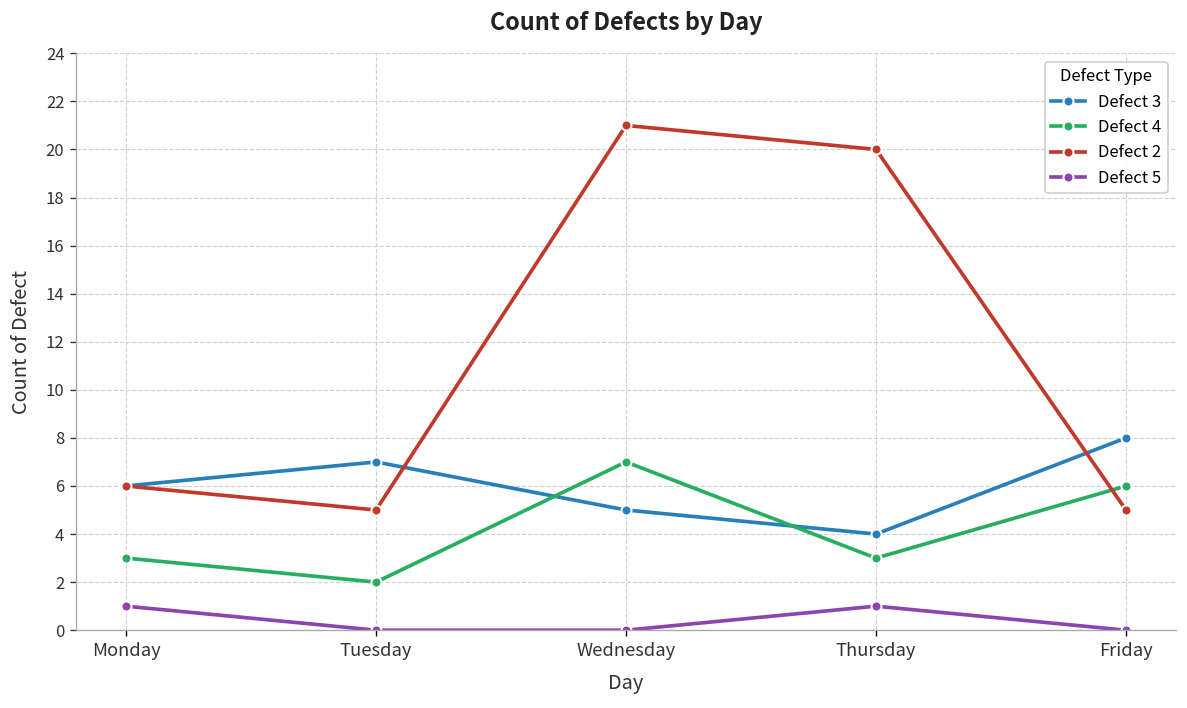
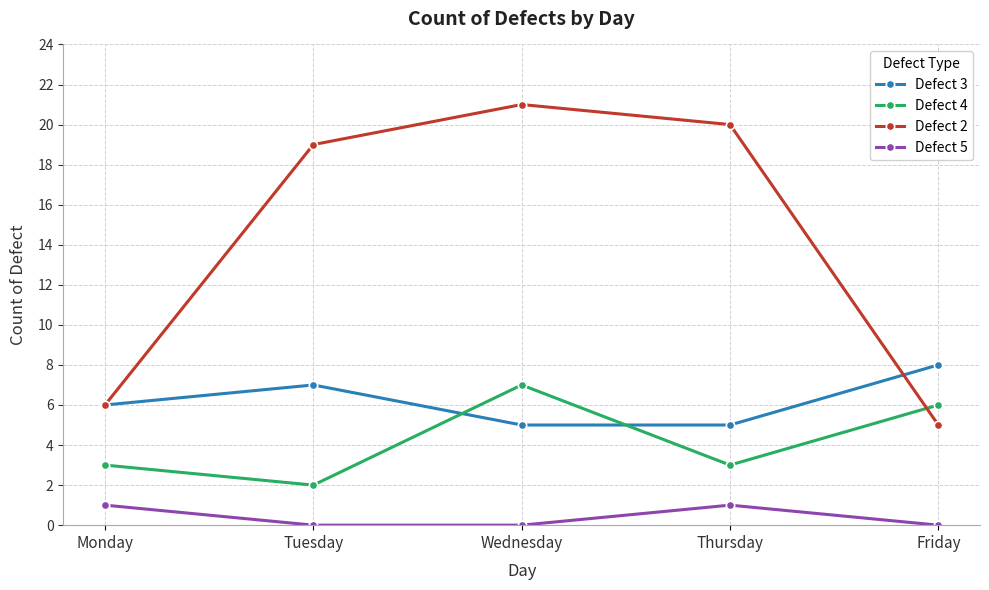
  {
    "Defect 3": {
      "Tuesday": 7,
      "Wednesday": 5,
-     "Thursday": 4,
+     "Thursday": 5,
      "Friday": 8
    },
    "Defect 4": {
      "Monday": 3,
      "Tuesday": 2,
      "Wednesday": 7,
      "Thursday": 3,
      "Friday": 6
    },
    "Defect 2": {
-     "Tuesday": 5,
+     "Tuesday": 19,
      "Wednesday": 21,
      "Thursday": 20,
      "Friday": 5
    },
    "Defect 5": {
      "Monday": 1,
      "Tuesday": 0,
      "Wednesday": 0,
      "Thursday": 1,
      "Friday": 0
    }
  }
